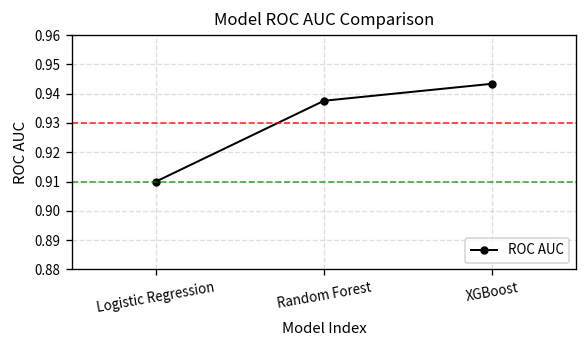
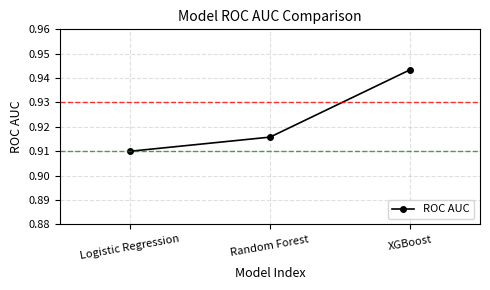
  {
    "Logistic Regression": 0.910,
-   "Random Forest": 0.938,
+   "Random Forest": 0.916,
    "XGBoost": 0.943
  }
